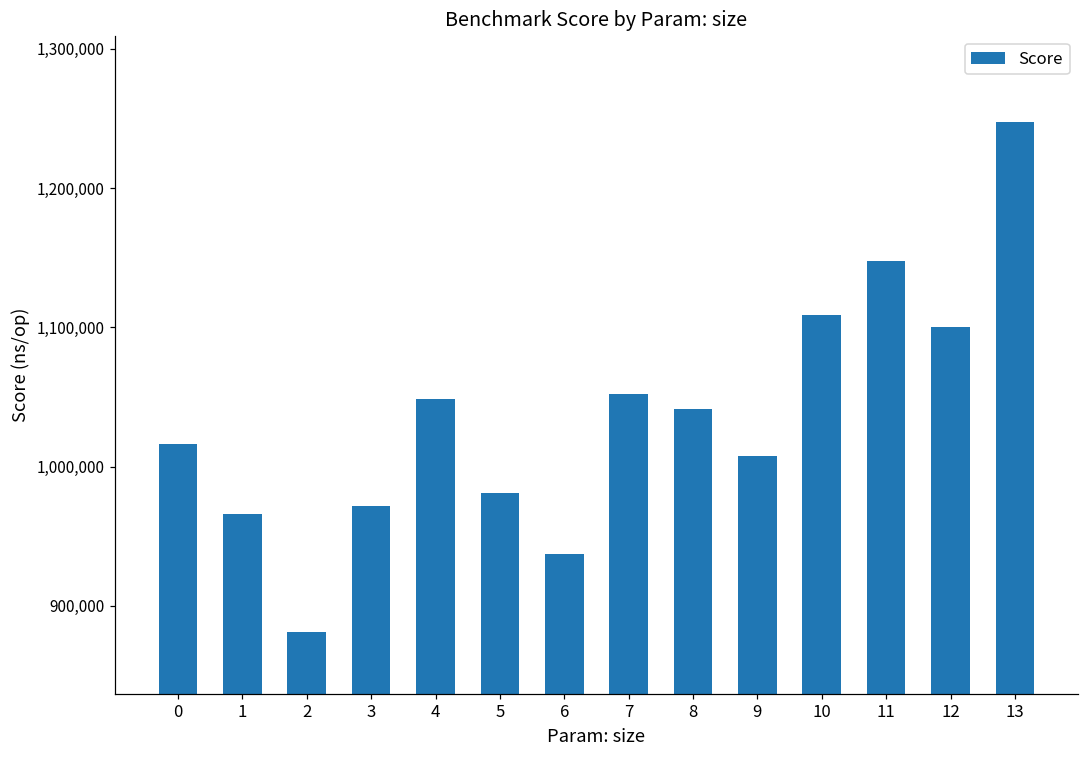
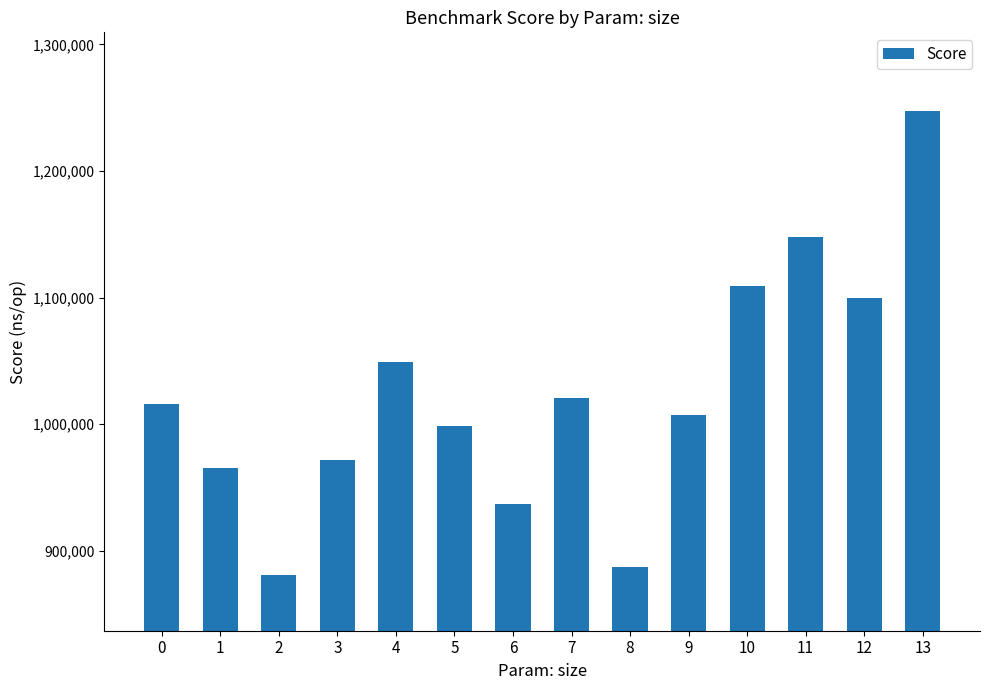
  {
    "0": "1,016,000",
    "1": "966,000",
    "2": "881,000",
    "3": "971,000",
    "4": "1,049,000",
-   "5": "981,000",
+   "5": "998,000",
    "6": "937,000",
-   "7": "1,052,000",
-   "8": "1,041,000",
+   "7": "1,021,000",
+   "8": "887,000",
    "9": "1,007,000",
    "10": "1,109,000",
    "11": "1,148,000",
    "12": "1,100,000",
    "13": "1,247,000"
  }
